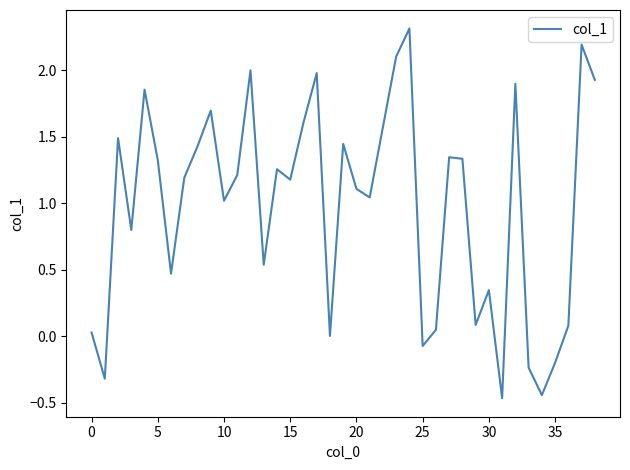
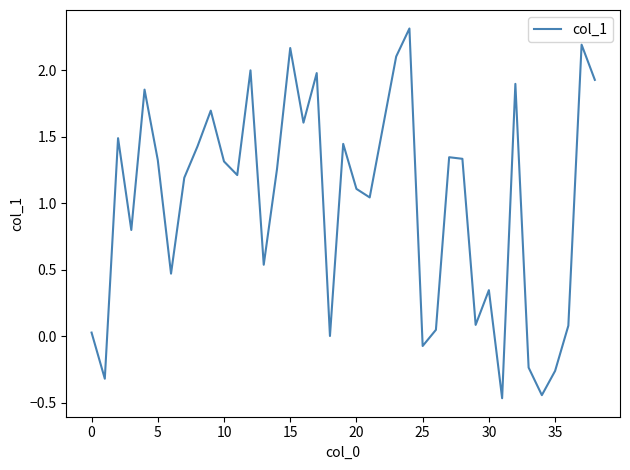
  {
    "0": 0.03,
    "5": 1.33,
-   "10": 1.02,
-   "15": 1.18,
+   "10": 1.31,
+   "15": 2.17,
    "20": 1.11,
    "25": -0.07,
    "30": 0.35,
-   "35": -0.20
+   "35": -0.26
  }
